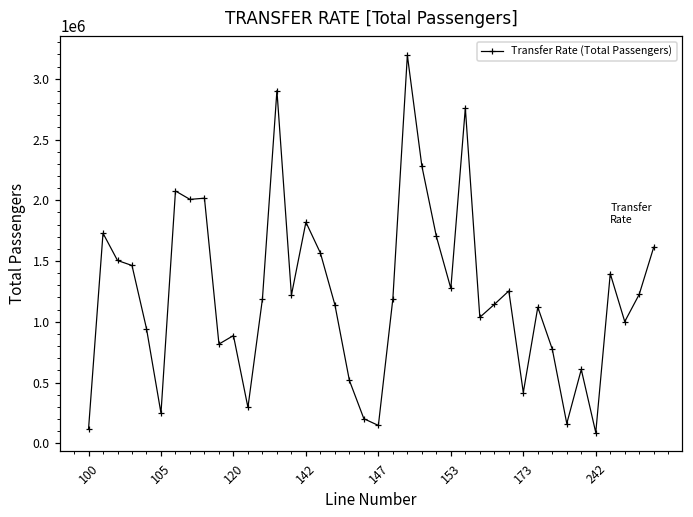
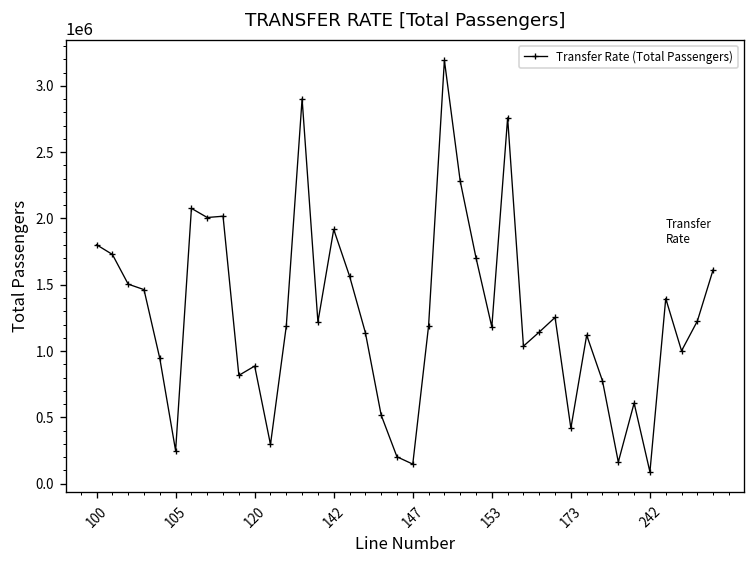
  {
-   "100": 110000,
+   "100": 1800000,
    "105": 250000,
    "120": 890000,
-   "142": 1820000,
+   "142": 1920000,
    "147": 150000,
-   "153": 1270000,
+   "153": 1180000,
    "173": 420000,
    "242": 90000
  }
